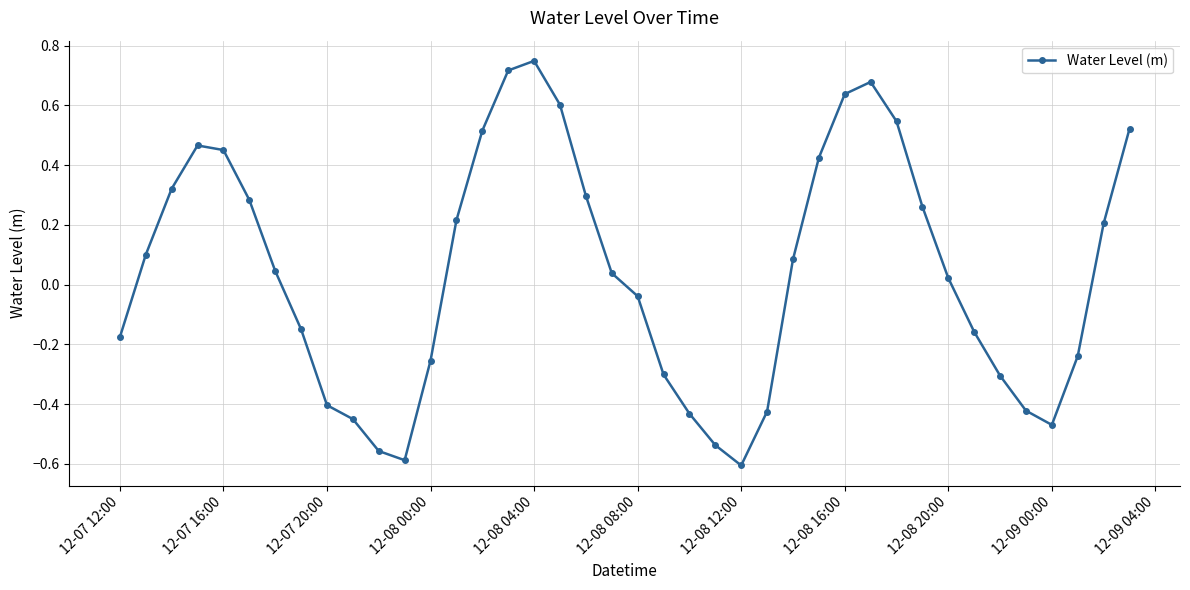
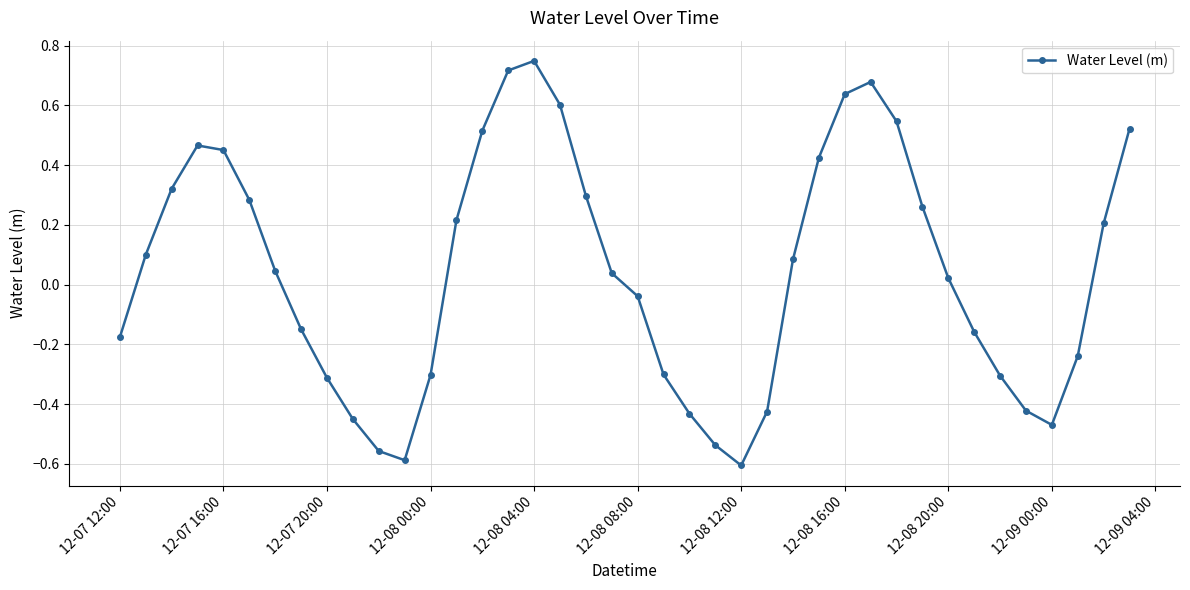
  {
    "12-07 12:00": -0.18,
    "12-07 16:00": 0.45,
-   "12-07 20:00": -0.40,
-   "12-08 00:00": -0.25,
+   "12-07 20:00": -0.31,
+   "12-08 00:00": -0.30,
    "12-08 04:00": 0.75,
    "12-08 08:00": -0.04,
    "12-08 12:00": -0.61,
    "12-08 16:00": 0.64,
    "12-08 20:00": 0.02,
    "12-09 00:00": -0.47
  }
